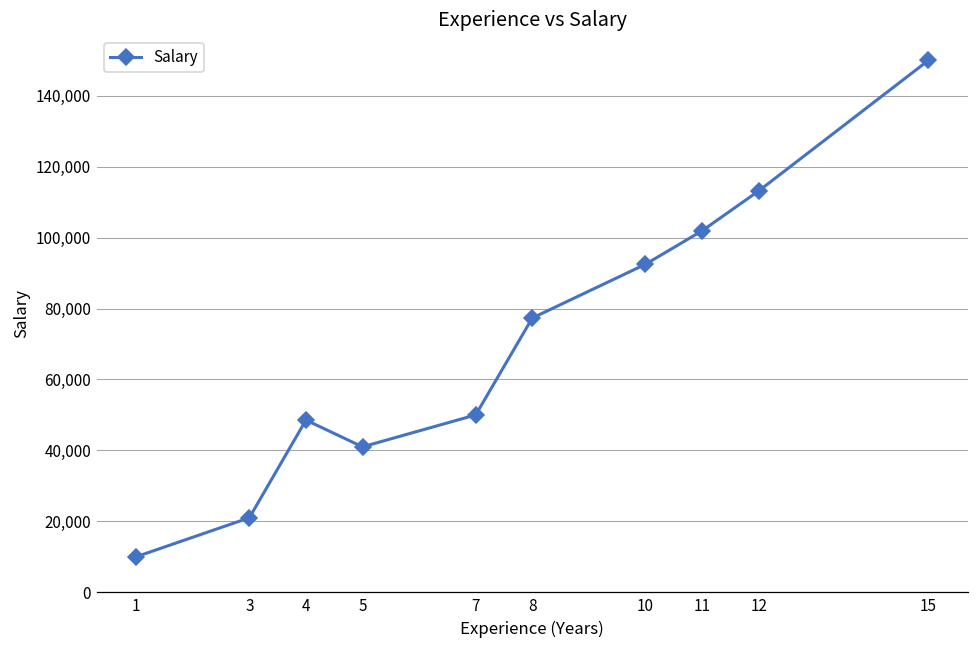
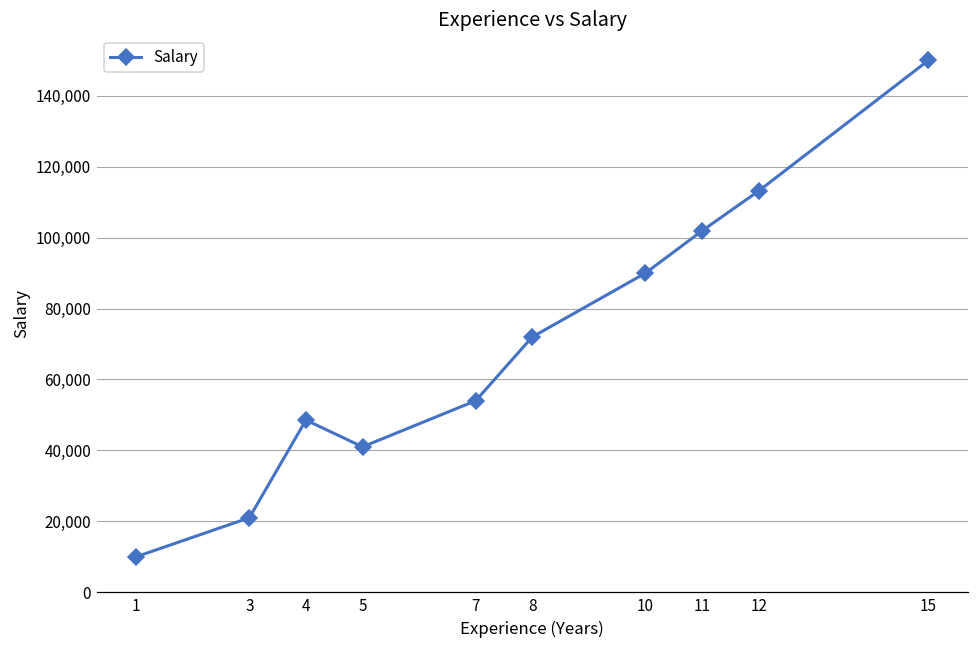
  {
    "1": "10,000",
    "3": "21,000",
    "4": "49,000",
    "5": "41,000",
-   "7": "50,000",
-   "8": "77,000",
-   "10": "92,000",
+   "7": "54,000",
+   "8": "72,000",
+   "10": "90,000",
    "11": "102,000",
    "12": "113,000",
    "15": "150,000"
  }
